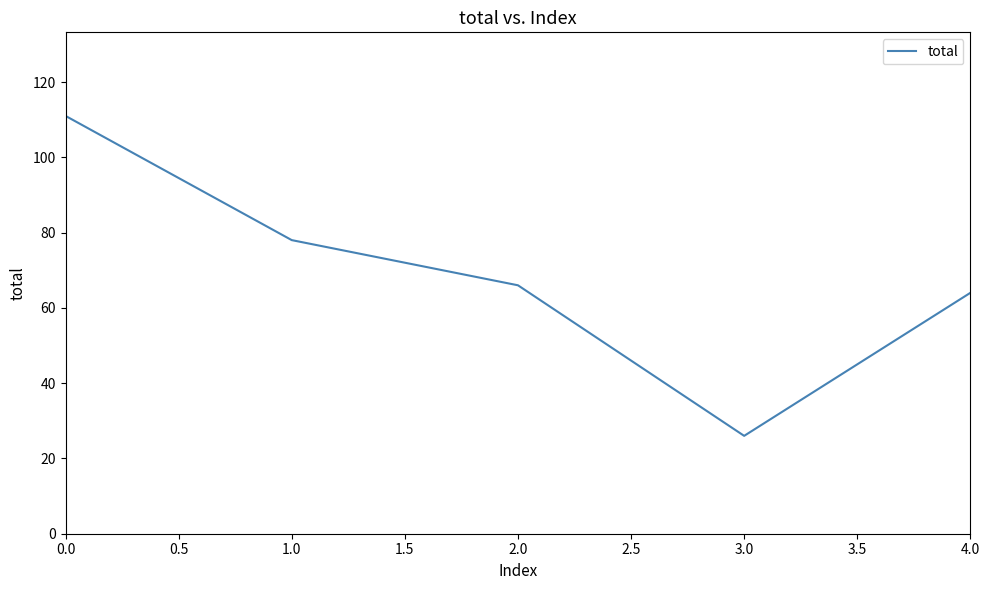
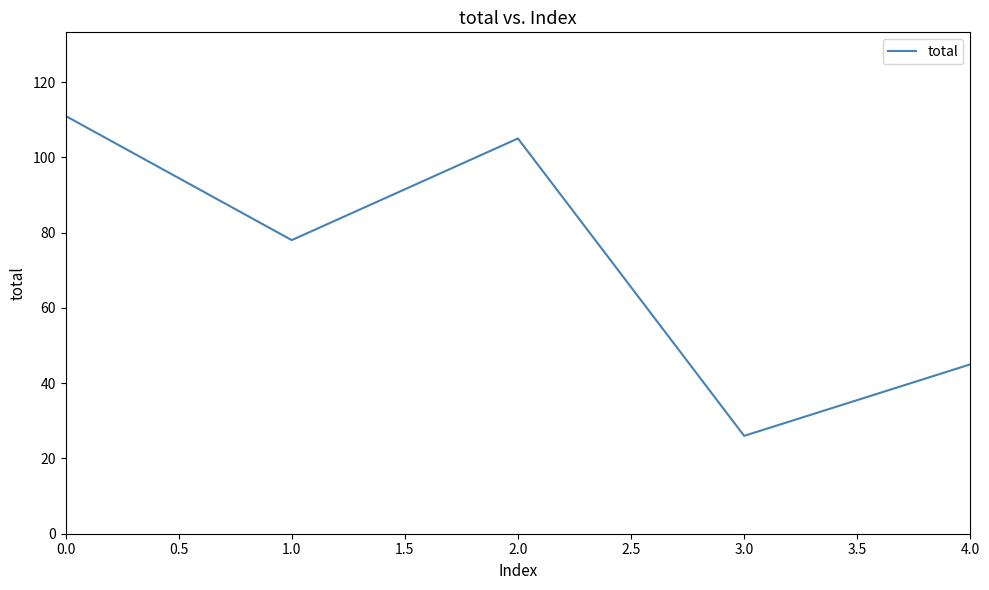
  {
    "0.0": 111,
    "1.0": 78,
-   "2.0": 66,
+   "2.0": 105,
    "3.0": 26,
-   "4.0": 64
+   "4.0": 45
  }
